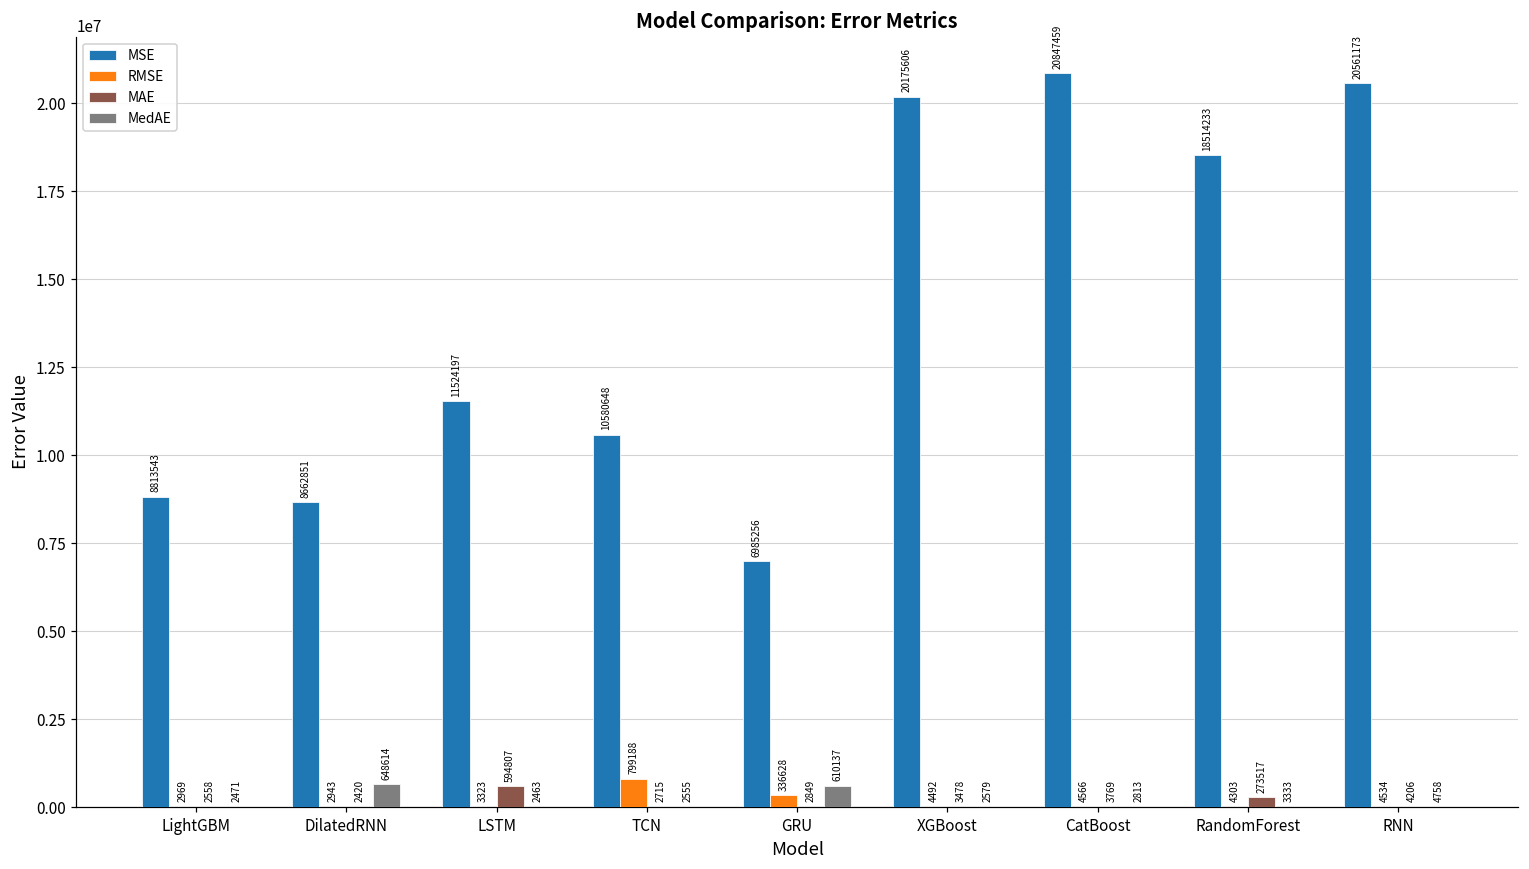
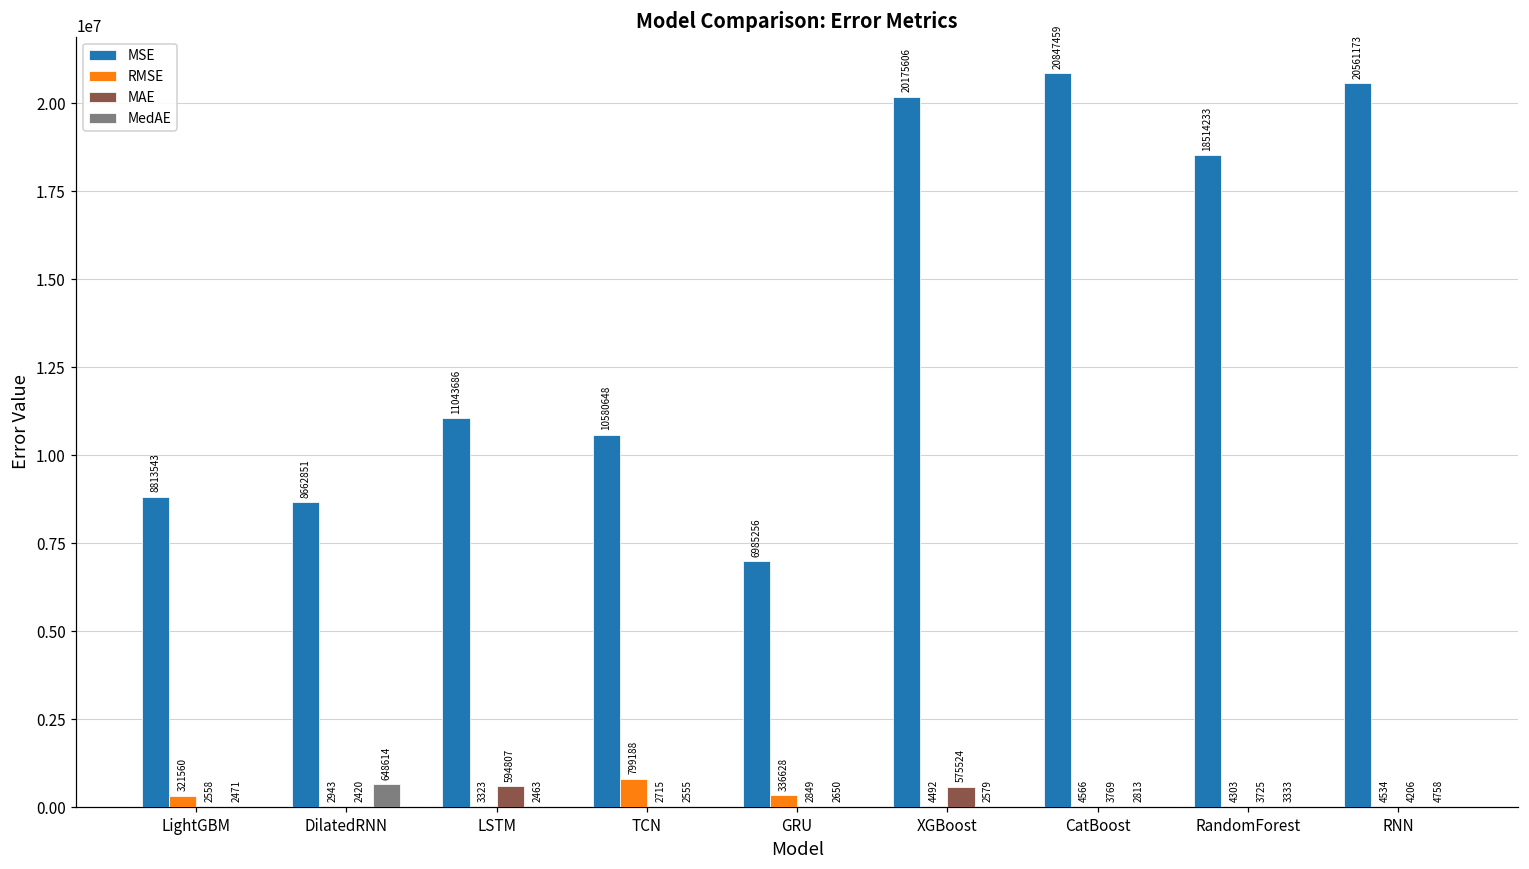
  {
    "MSE": {
      "LightGBM": 8813543,
      "DilatedRNN": 8662851,
-     "LSTM": 11524197,
+     "LSTM": 11043686,
      "TCN": 10580648,
      "GRU": 6985256,
      "XGBoost": 20175606,
      "CatBoost": 20847459,
      "RandomForest": 18514233,
      "RNN": 20561173
    },
    "RMSE": {
-     "LightGBM": 2969,
+     "LightGBM": 321560,
      "DilatedRNN": 2943,
      "LSTM": 3323,
      "TCN": 799188,
      "GRU": 336628,
      "XGBoost": 4492,
      "CatBoost": 4566,
      "RandomForest": 4303,
      "RNN": 4534
    },
    "MAE": {
      "LightGBM": 2558,
      "DilatedRNN": 2420,
      "LSTM": 594807,
      "TCN": 2715,
      "GRU": 2849,
-     "XGBoost": 3478,
+     "XGBoost": 575524,
      "CatBoost": 3769,
-     "RandomForest": 273517,
+     "RandomForest": 3725,
      "RNN": 4206
    },
    "MedAE": {
      "LightGBM": 2471,
      "DilatedRNN": 648614,
      "LSTM": 2463,
      "TCN": 2555,
-     "GRU": 610137,
+     "GRU": 2650,
      "XGBoost": 2579,
      "CatBoost": 2813,
      "RandomForest": 3333,
      "RNN": 4758
    }
  }
